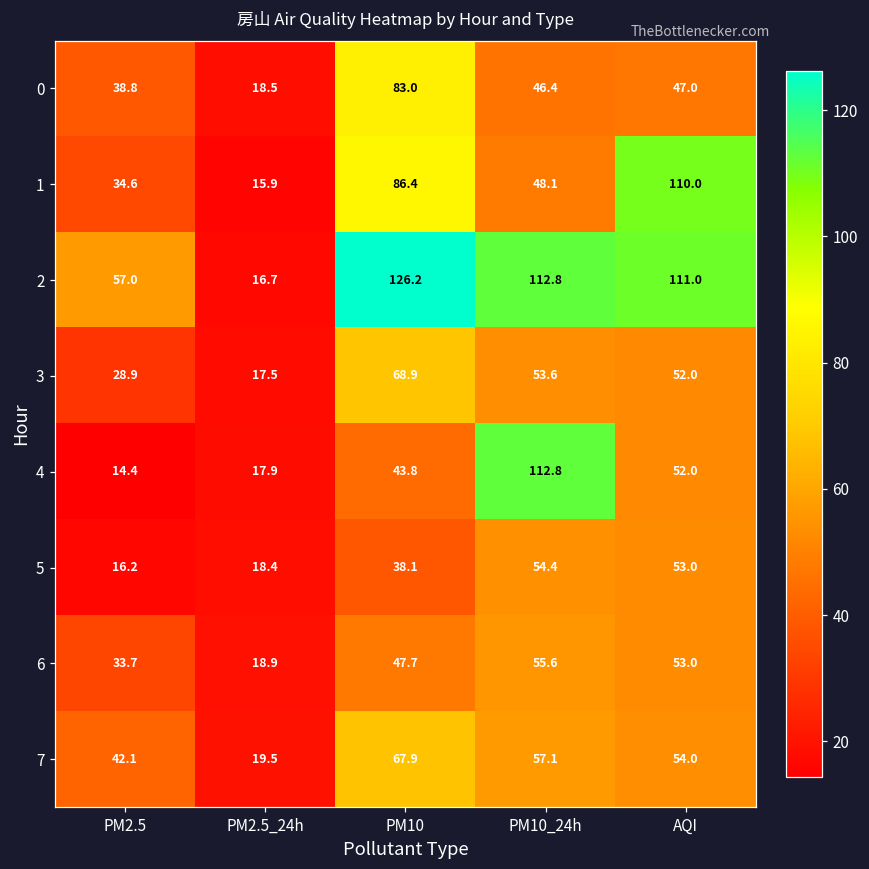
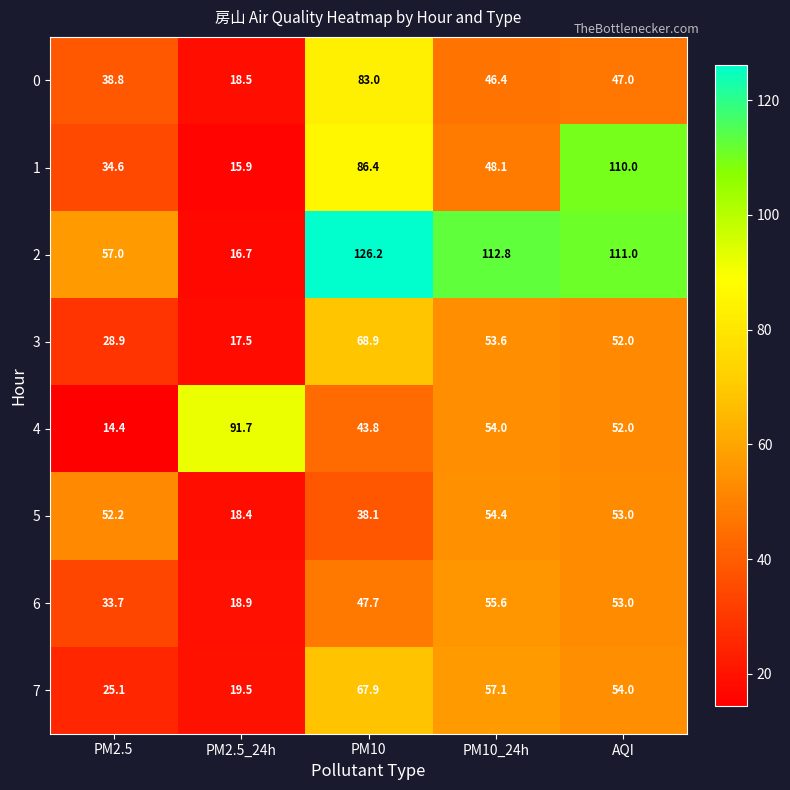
  {
    "0": {
      "PM2.5": 38.8,
      "PM2.5_24h": 18.5,
      "PM10": 83.0,
      "PM10_24h": 46.4,
      "AQI": 47.0
    },
    "1": {
      "PM2.5": 34.6,
      "PM2.5_24h": 15.9,
      "PM10": 86.4,
      "PM10_24h": 48.1,
      "AQI": 110.0
    },
    "2": {
      "PM2.5": 57.0,
      "PM2.5_24h": 16.7,
      "PM10": 126.2,
      "PM10_24h": 112.8,
      "AQI": 111.0
    },
    "3": {
      "PM2.5": 28.9,
      "PM2.5_24h": 17.5,
      "PM10": 68.9,
      "PM10_24h": 53.6,
      "AQI": 52.0
    },
    "4": {
      "PM2.5": 14.4,
-     "PM2.5_24h": 17.9,
+     "PM2.5_24h": 91.7,
      "PM10": 43.8,
-     "PM10_24h": 112.8,
+     "PM10_24h": 54.0,
      "AQI": 52.0
    },
    "5": {
-     "PM2.5": 16.2,
+     "PM2.5": 52.2,
      "PM2.5_24h": 18.4,
      "PM10": 38.1,
      "PM10_24h": 54.4,
      "AQI": 53.0
    },
    "6": {
      "PM2.5": 33.7,
      "PM2.5_24h": 18.9,
      "PM10": 47.7,
      "PM10_24h": 55.6,
      "AQI": 53.0
    },
    "7": {
-     "PM2.5": 42.1,
+     "PM2.5": 25.1,
      "PM2.5_24h": 19.5,
      "PM10": 67.9,
      "PM10_24h": 57.1,
      "AQI": 54.0
    }
  }
